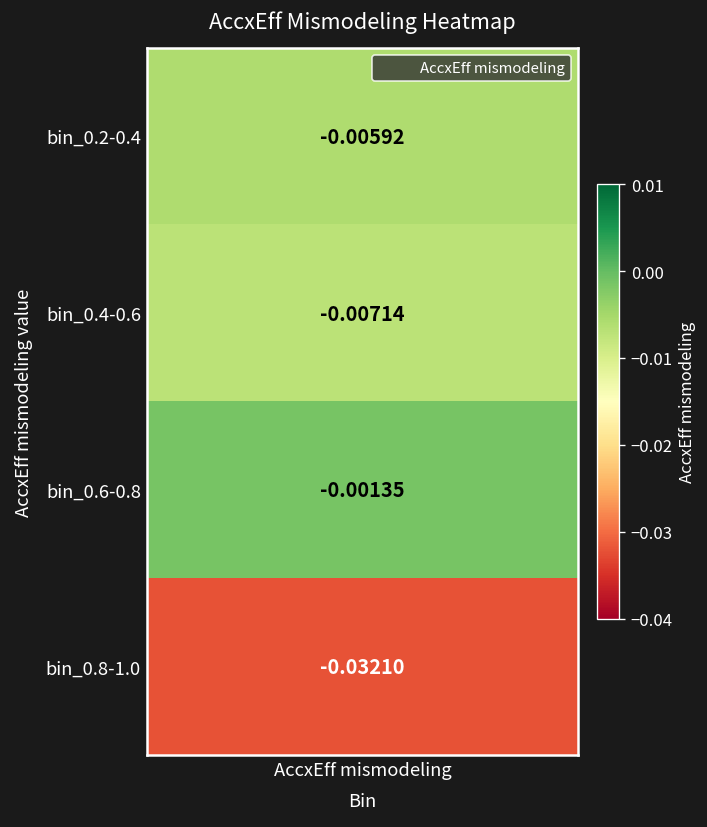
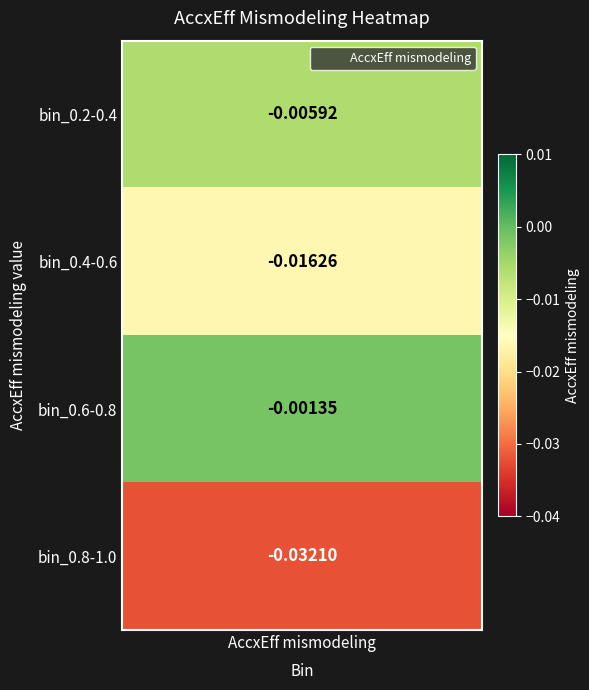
  {
    "bin_0.2-0.4": {
      "AccxEff mismodeling": -0.00592
    },
    "bin_0.4-0.6": {
-     "AccxEff mismodeling": -0.00714
+     "AccxEff mismodeling": -0.01626
    },
    "bin_0.6-0.8": {
      "AccxEff mismodeling": -0.00135
    },
    "bin_0.8-1.0": {
      "AccxEff mismodeling": -0.03210
    }
  }
